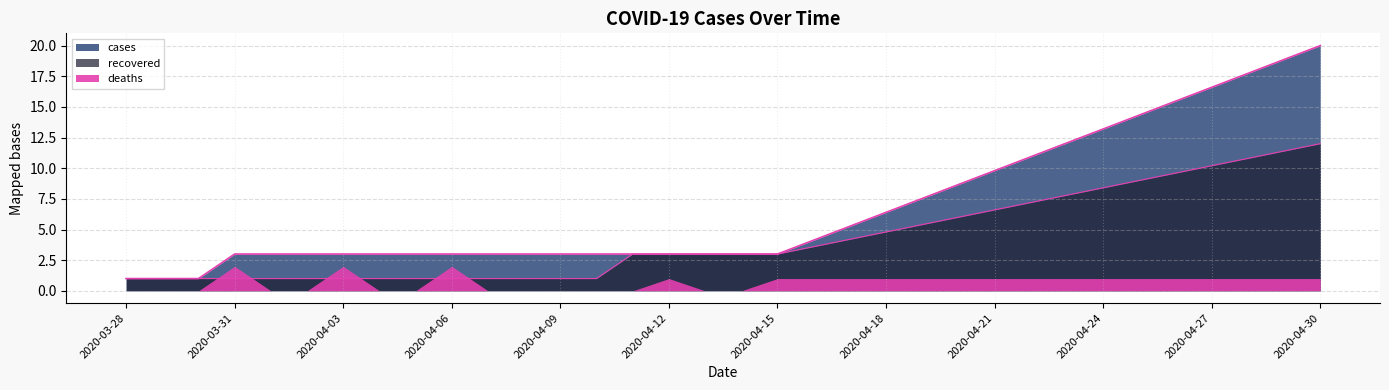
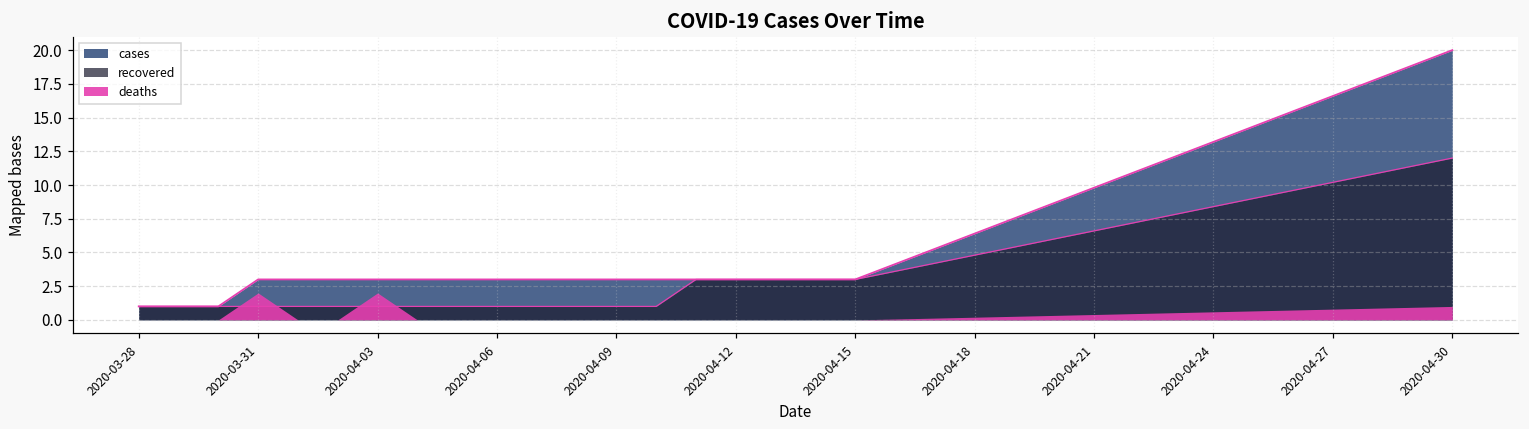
  {
    "deaths": {
      "2020-03-28": 0,
      "2020-03-31": 2,
      "2020-04-03": 2,
-     "2020-04-06": 2,
+     "2020-04-06": 0,
      "2020-04-09": 0,
-     "2020-04-12": 1,
-     "2020-04-15": 1,
+     "2020-04-12": 0,
+     "2020-04-15": 0,
      "2020-04-30": 1
    }
  }
